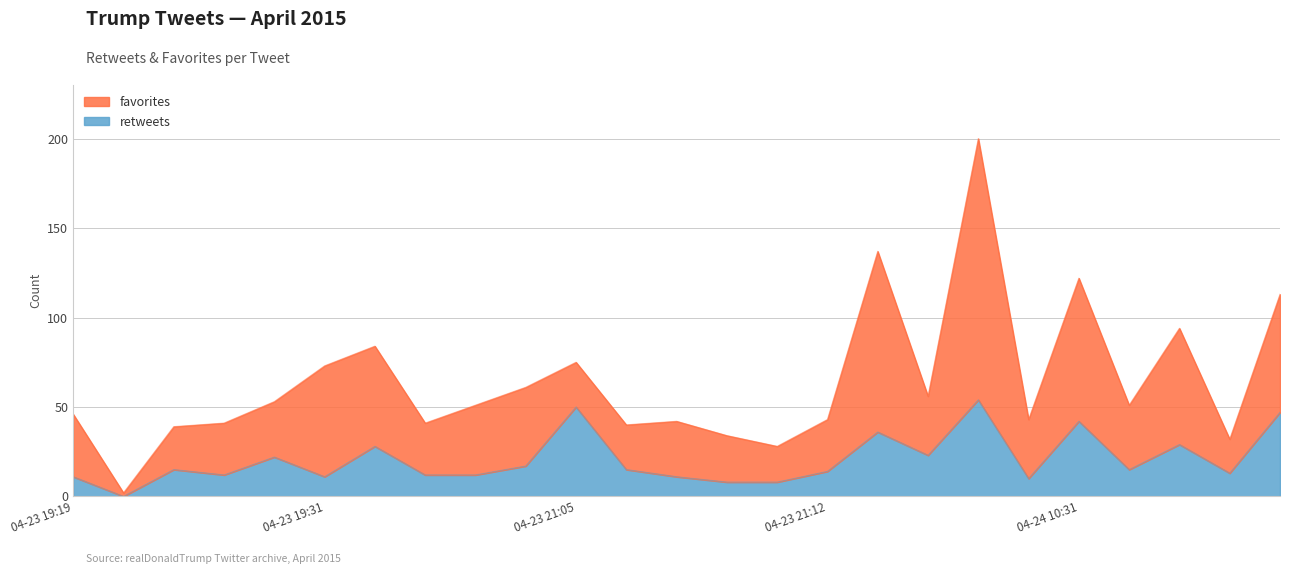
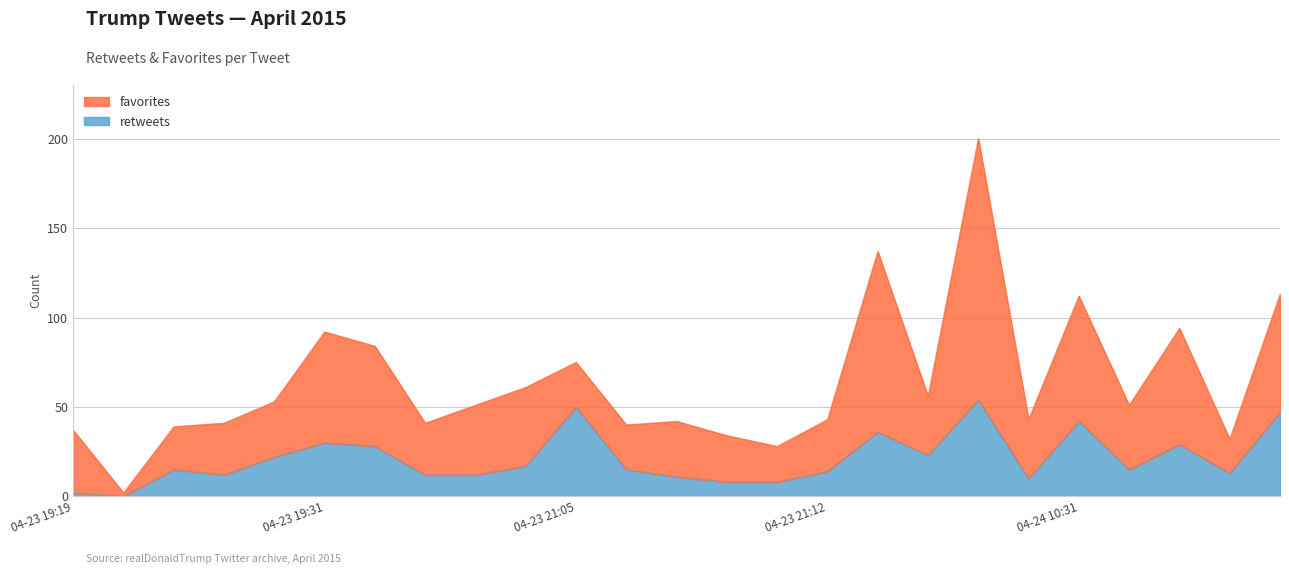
  {
    "retweets": {
-     "04-23 19:19": 11,
-     "04-23 19:31": 11,
+     "04-23 19:19": 2,
+     "04-23 19:31": 30,
      "04-23 21:05": 50,
      "04-23 21:12": 14,
      "04-24 10:31": 42
    },
    "favorites": {
      "04-23 19:19": 35,
      "04-23 19:31": 62,
      "04-23 21:05": 25,
      "04-23 21:12": 29,
-     "04-24 10:31": 80
+     "04-24 10:31": 70
    }
  }
